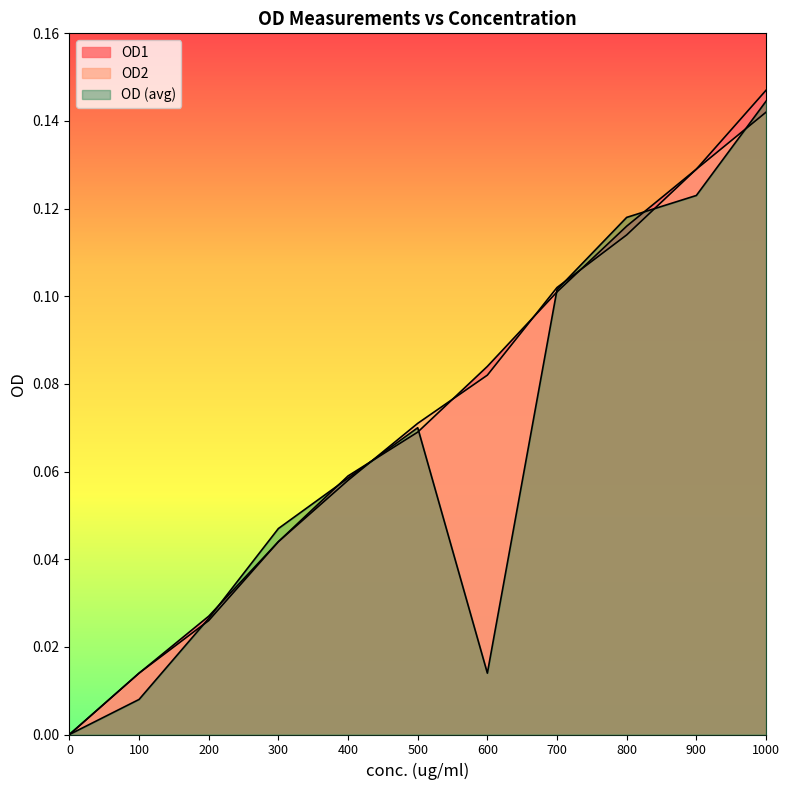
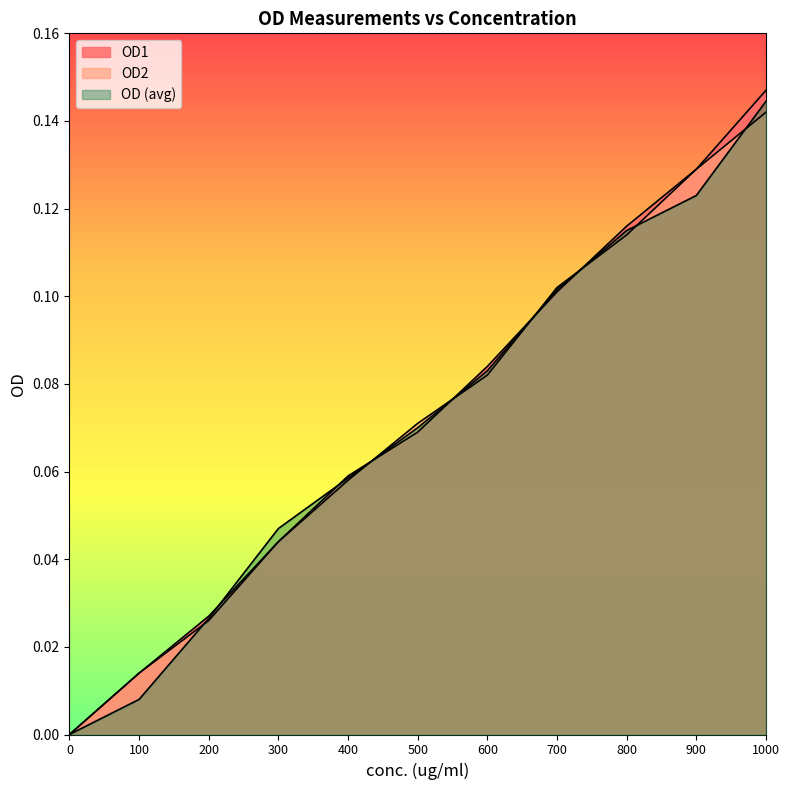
  {
    "OD (avg)": {
      "100": 0.008,
      "300": 0.047,
      "500": 0.070,
-     "600": 0.014,
-     "800": 0.118,
+     "600": 0.083,
+     "800": 0.115,
      "900": 0.123,
      "1000": 0.145
    }
  }
